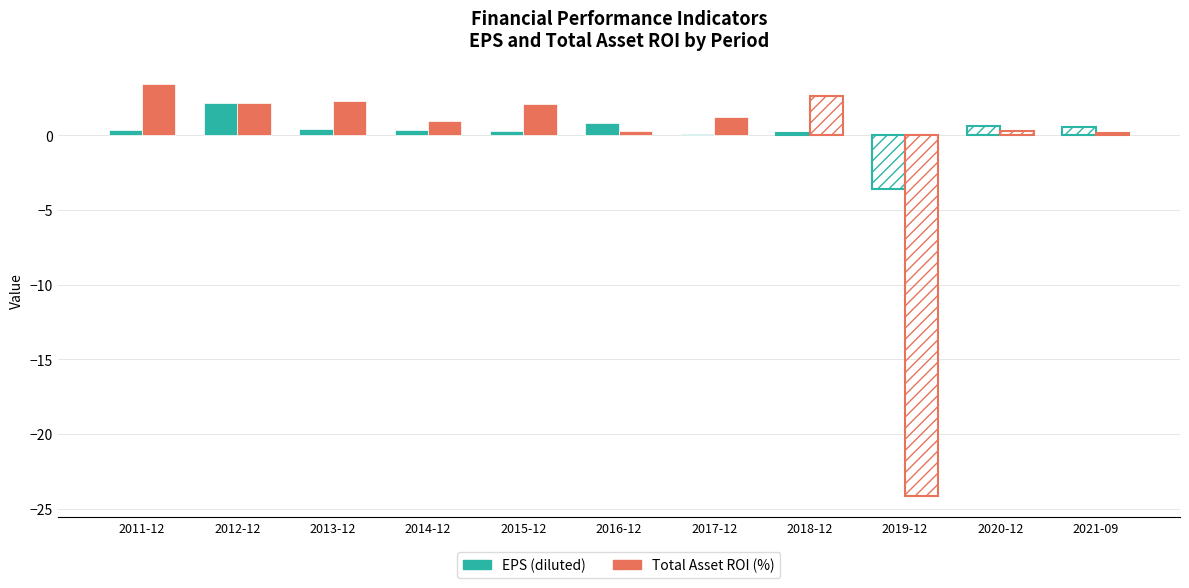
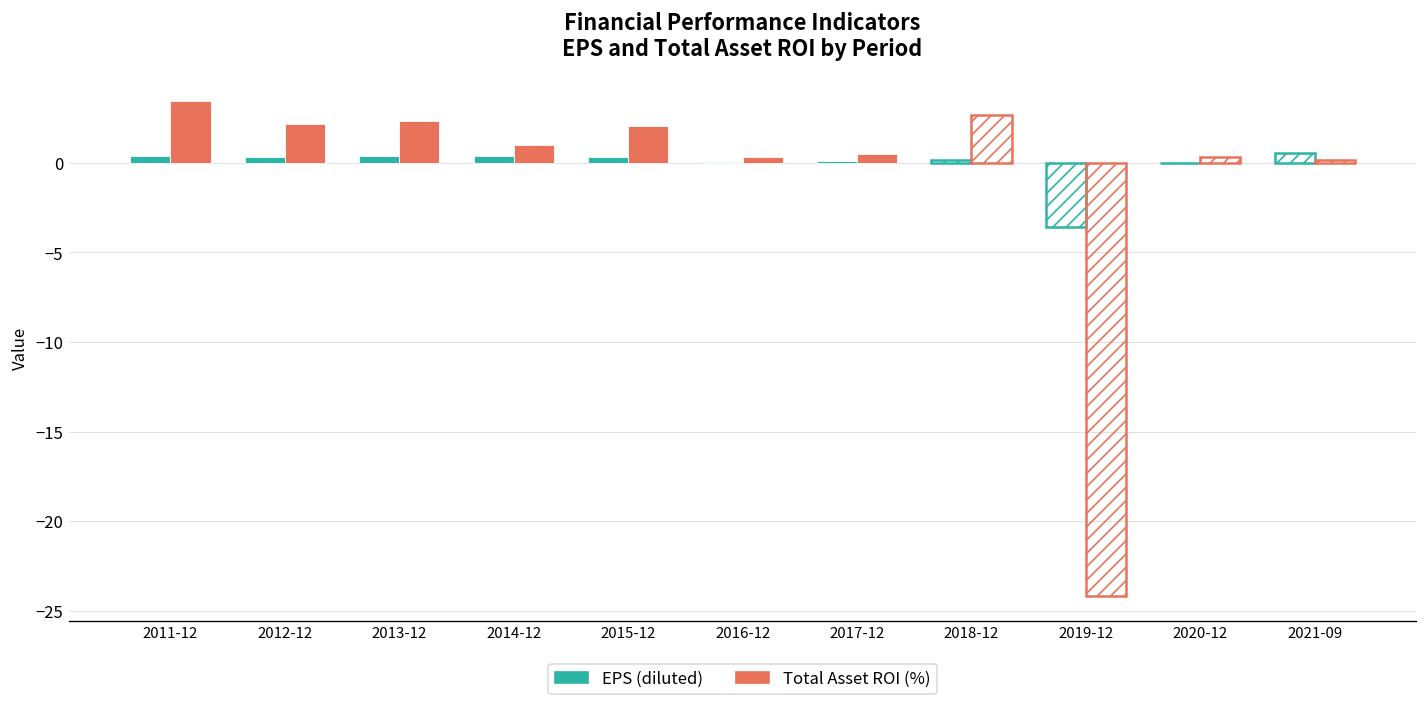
  {
    "EPS (diluted)": {
      "2011-12": 0.4,
-     "2012-12": 2.2,
+     "2012-12": 0.3,
      "2013-12": 0.4,
      "2014-12": 0.4,
      "2015-12": 0.3,
-     "2016-12": 0.9,
+     "2016-12": 0.1,
      "2018-12": 0.2,
      "2019-12": -3.6,
-     "2020-12": 0.6,
+     "2020-12": 0.0,
      "2021-09": 0.5
    },
    "Total Asset ROI (%)": {
      "2011-12": 3.5,
      "2012-12": 2.2,
      "2013-12": 2.3,
      "2014-12": 1.0,
      "2015-12": 2.1,
      "2016-12": 0.3,
-     "2017-12": 1.2,
+     "2017-12": 0.5,
      "2018-12": 2.7,
      "2019-12": -24.2,
      "2020-12": 0.3,
      "2021-09": 0.2
    }
  }
